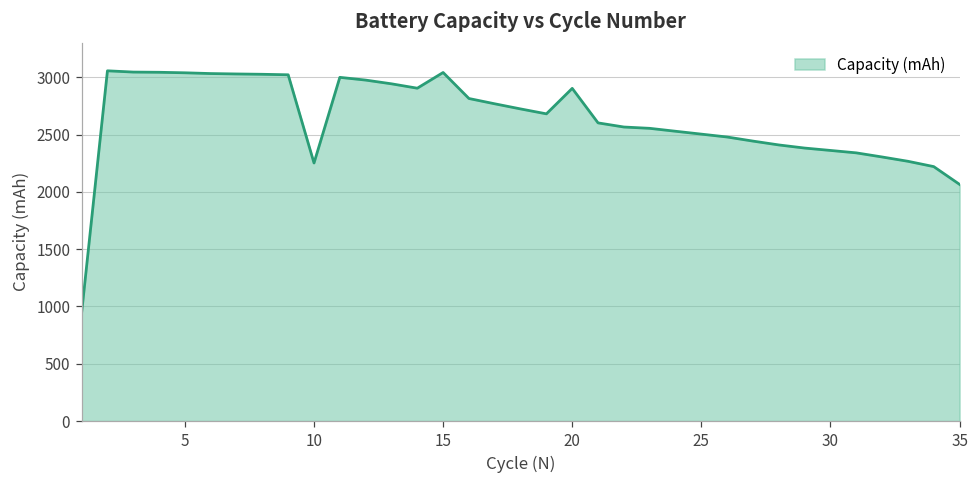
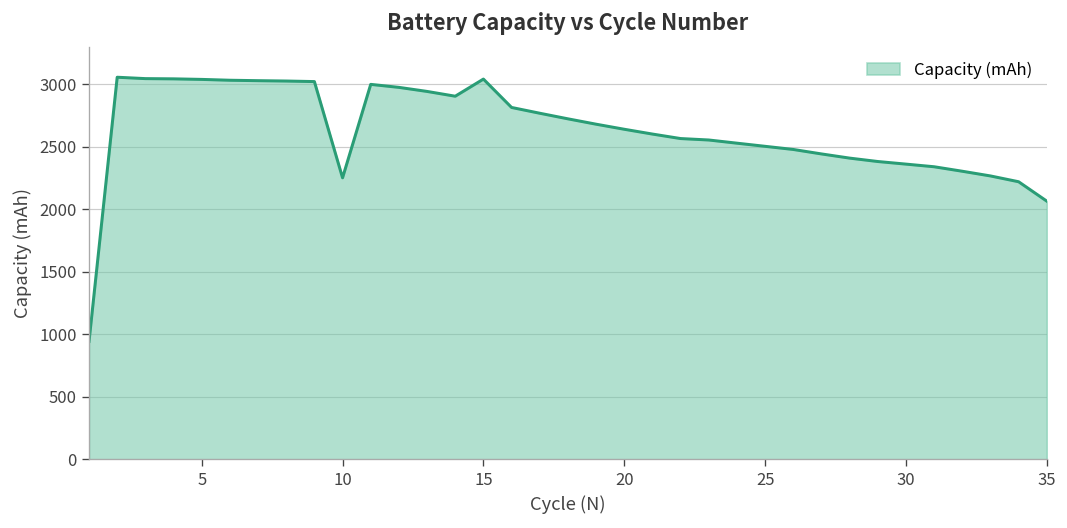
  {
    "5": 3040,
    "10": 2250,
    "15": 3040,
-   "20": 2900,
+   "20": 2640,
    "25": 2500,
    "30": 2360,
    "35": 2070
  }
